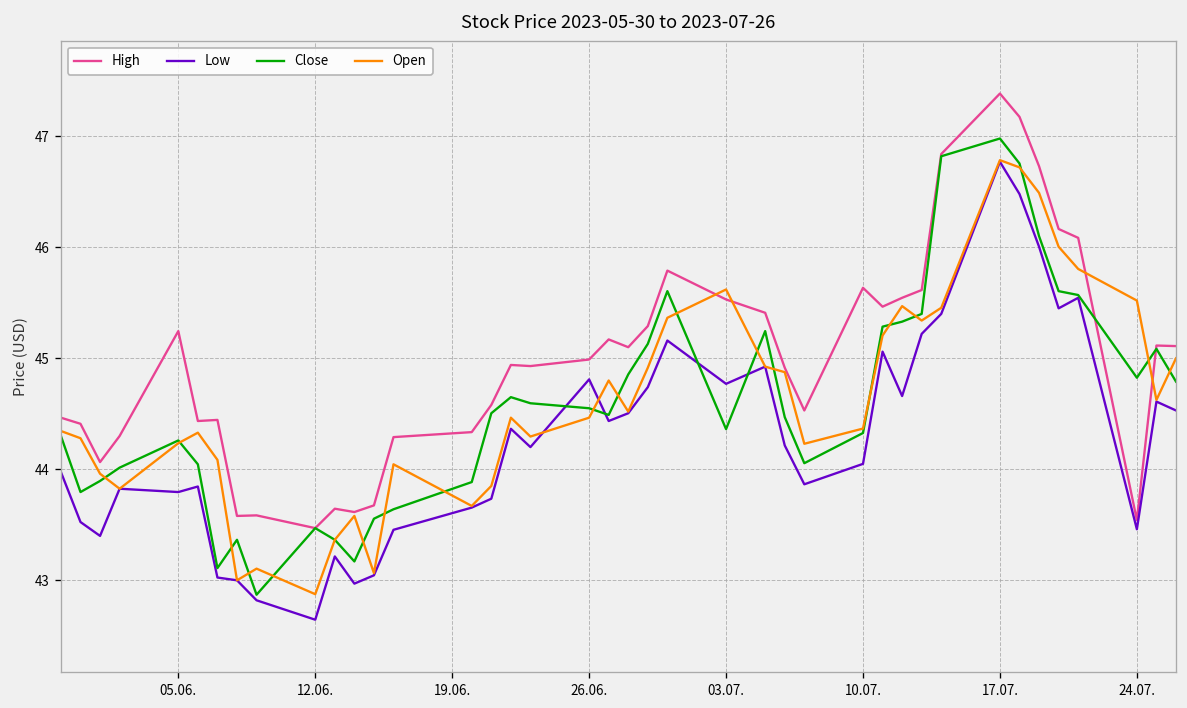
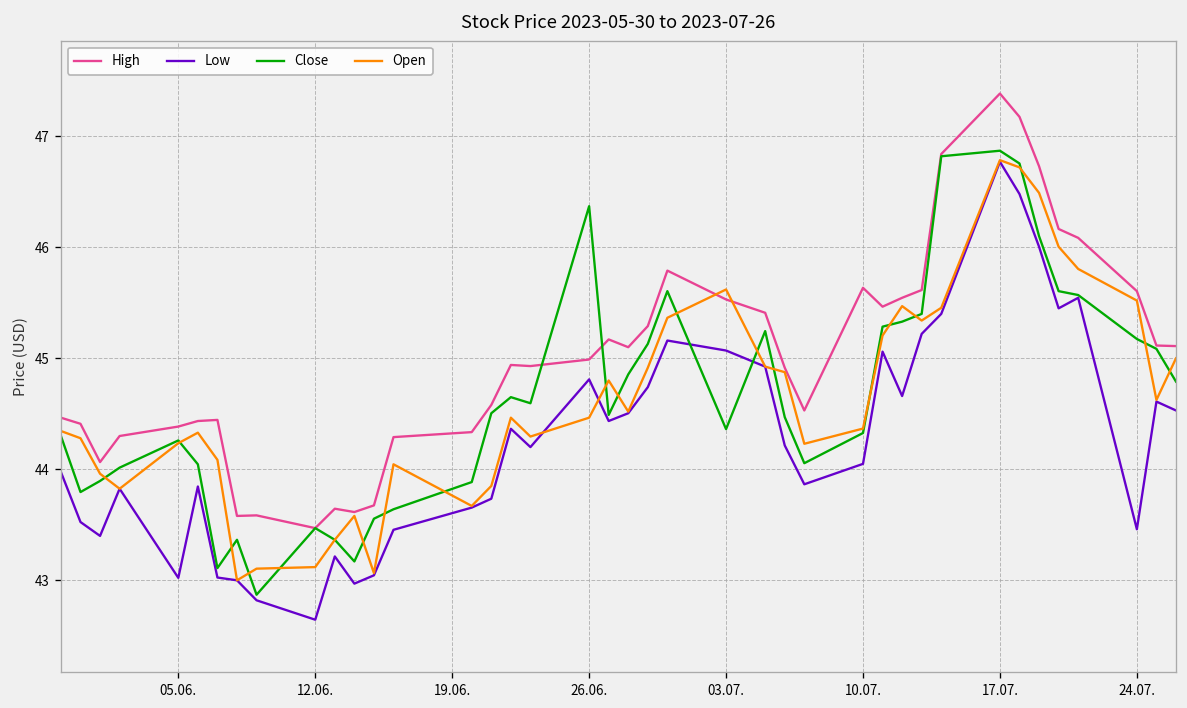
  {
    "High": {
-     "05.06.": 45.2,
+     "05.06.": 44.4,
      "26.06.": 45.0,
      "03.07.": 45.5,
      "10.07.": 45.6,
      "17.07.": 47.4,
-     "24.07.": 43.5
+     "24.07.": 45.6
    },
    "Low": {
-     "05.06.": 43.8,
+     "05.06.": 43.0,
      "12.06.": 42.6,
      "26.06.": 44.8,
-     "03.07.": 44.8,
+     "03.07.": 45.1,
      "10.07.": 44.0,
      "24.07.": 43.5
    },
    "Close": {
-     "26.06.": 44.6,
+     "26.06.": 46.4,
      "03.07.": 44.4,
      "10.07.": 44.3,
-     "17.07.": 47.0,
-     "24.07.": 44.8
+     "17.07.": 46.9,
+     "24.07.": 45.2
    },
    "Open": {
-     "12.06.": 42.9,
+     "12.06.": 43.1,
      "26.06.": 44.5,
      "03.07.": 45.6,
      "10.07.": 44.4,
      "24.07.": 45.5
    }
  }
